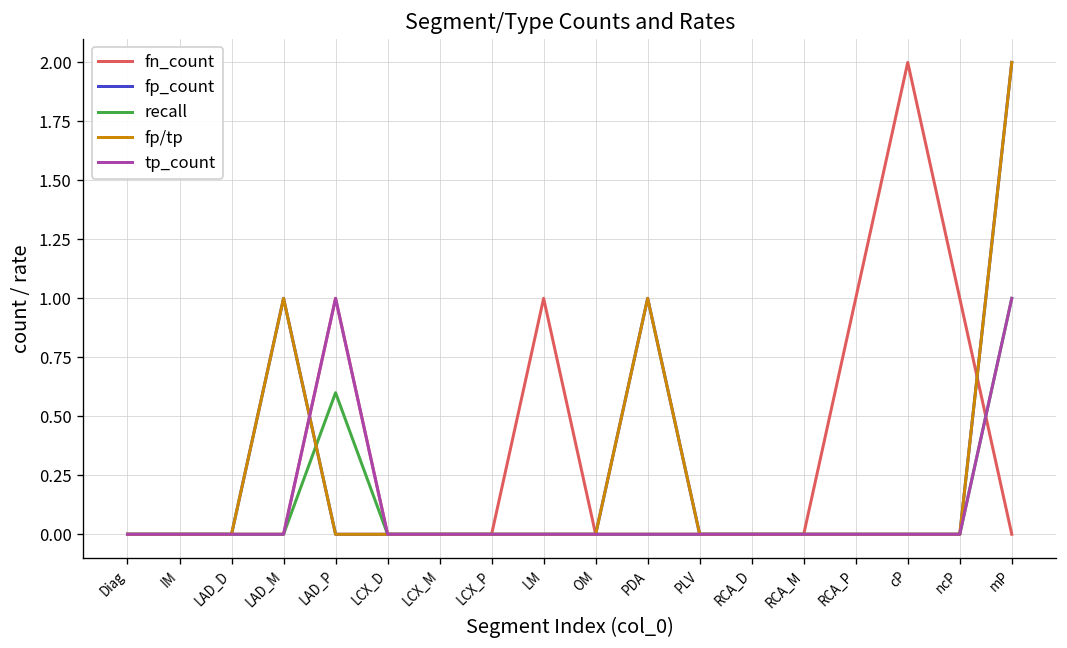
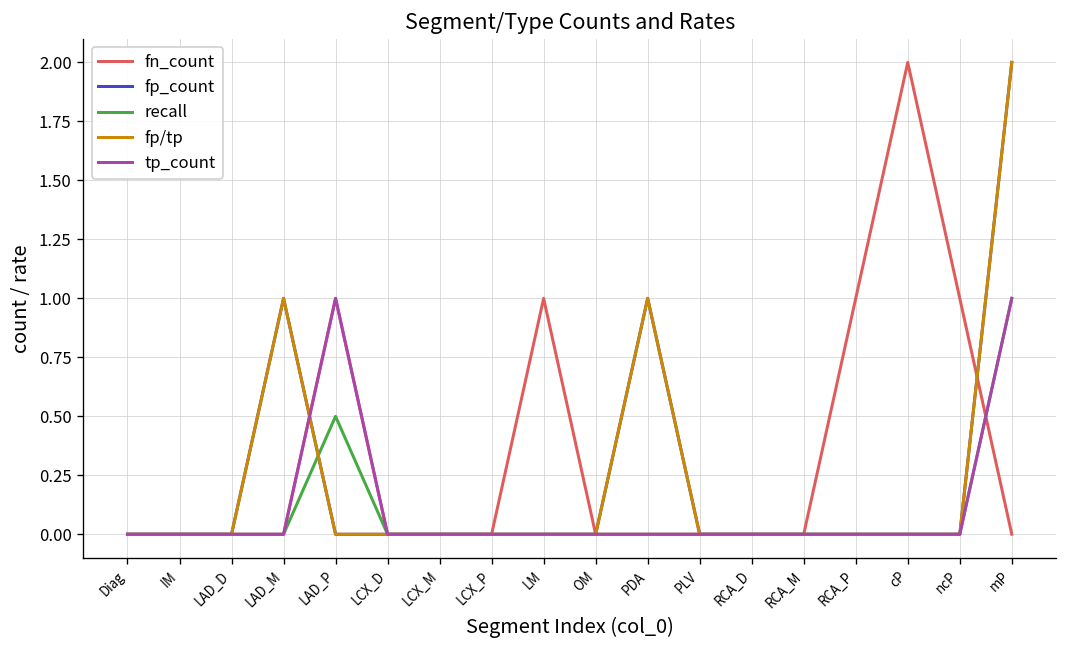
  {
    "fn_count": {
      "LM": 1.0,
      "RCA_P": 1.0,
      "cP": 2.0,
      "ncP": 1.0,
      "mP": 0.0
    },
    "fp/tp": {
      "LAD_M": 1.0,
      "LAD_P": 0.0,
      "PDA": 1.0,
      "mP": 2.0
    },
    "recall": {
-     "LAD_P": 0.6
+     "LAD_P": 0.5
    }
  }
